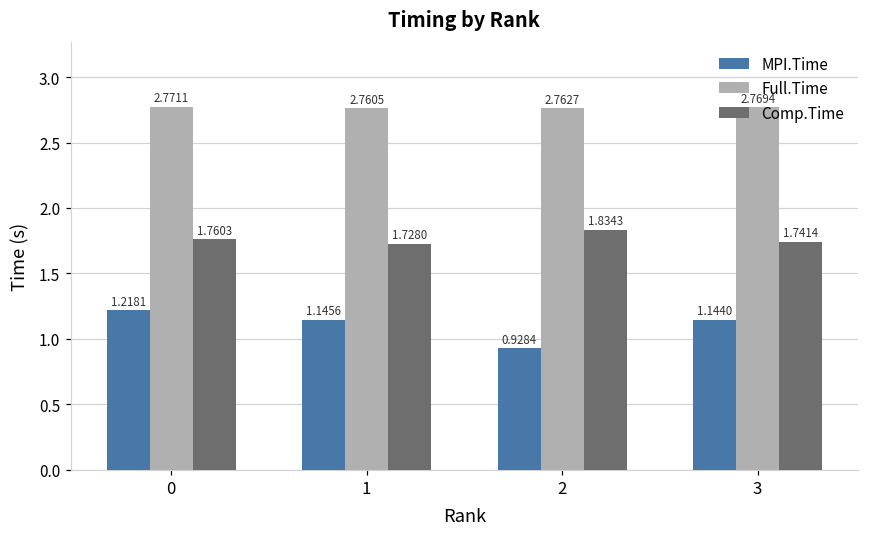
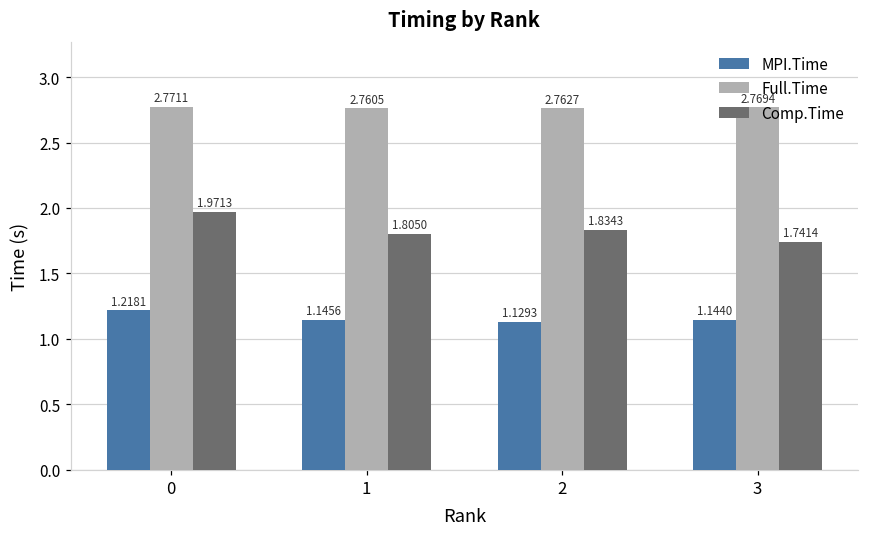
  {
    "MPI.Time": {
      "0": 1.2181,
      "1": 1.1456,
-     "2": 0.9284,
+     "2": 1.1293,
      "3": 1.1440
    },
    "Full.Time": {
      "0": 2.7711,
      "1": 2.7605,
      "2": 2.7627,
      "3": 2.7694
    },
    "Comp.Time": {
-     "0": 1.7603,
-     "1": 1.7280,
+     "0": 1.9713,
+     "1": 1.8050,
      "2": 1.8343,
      "3": 1.7414
    }
  }
